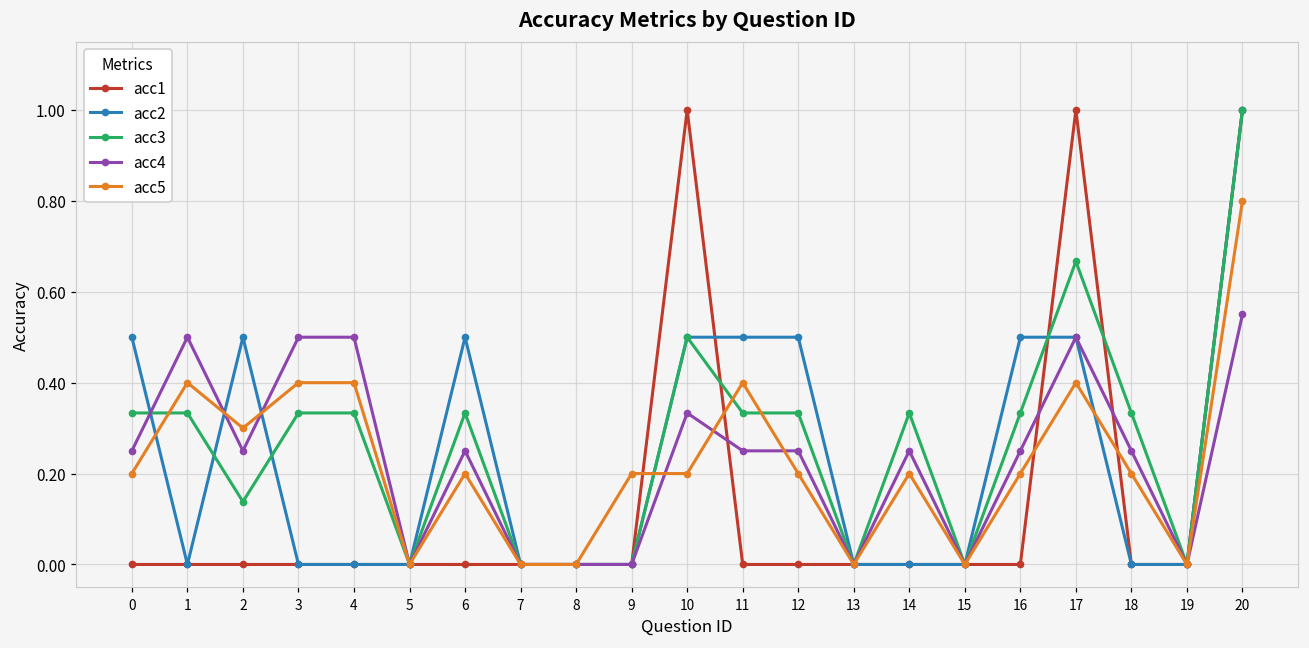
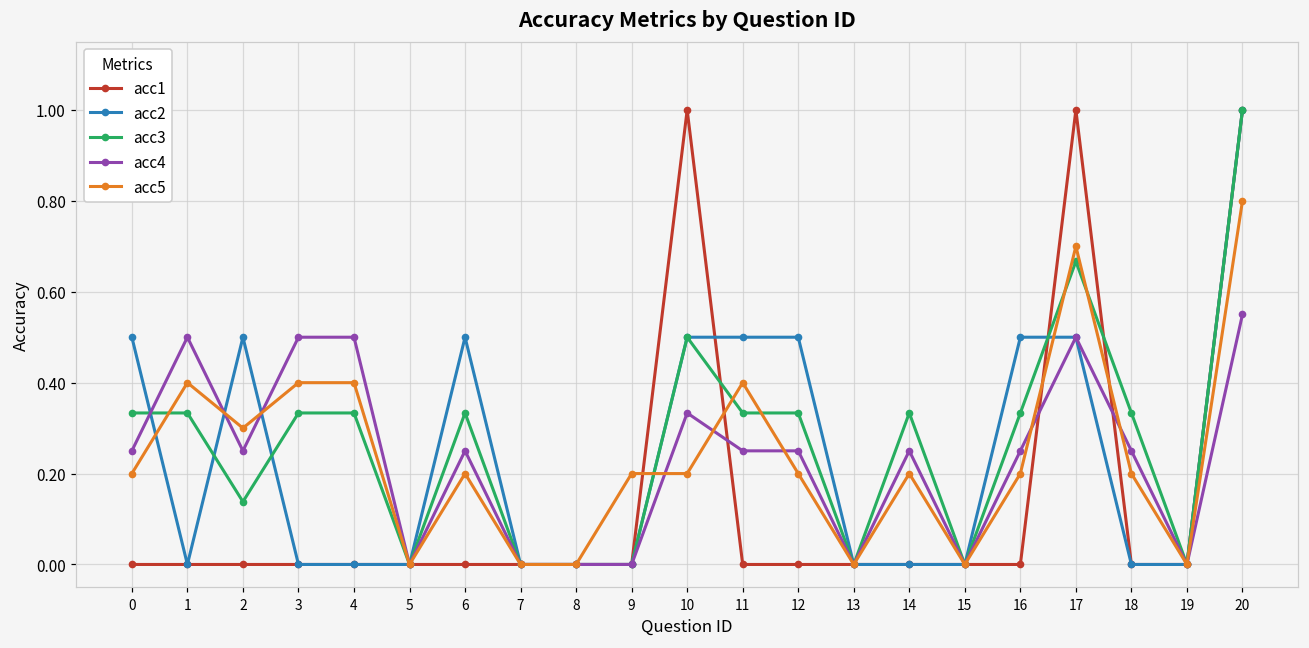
  {
    "acc1": {
      "0": 0.0,
      "2": 0.0,
      "6": 0.0,
      "10": 1.0,
      "11": 0.0,
      "12": 0.0,
      "16": 0.0,
      "17": 1.0
    },
    "acc2": {
      "0": 0.5,
      "2": 0.5,
      "6": 0.5,
      "11": 0.5,
      "12": 0.5,
      "16": 0.5
    },
    "acc3": {
      "0": 0.33,
      "1": 0.33,
      "2": 0.14,
      "3": 0.33,
      "4": 0.33,
      "6": 0.33,
      "11": 0.33,
      "12": 0.33,
      "14": 0.33,
      "16": 0.33,
      "17": 0.67,
      "18": 0.33
    },
    "acc4": {
      "0": 0.25,
      "1": 0.5,
      "2": 0.25,
      "3": 0.5,
      "4": 0.5,
      "6": 0.25,
      "10": 0.33,
      "11": 0.25,
      "12": 0.25,
      "14": 0.25,
      "16": 0.25,
      "18": 0.25,
      "20": 0.55
    },
    "acc5": {
      "0": 0.2,
      "1": 0.4,
      "2": 0.3,
      "3": 0.4,
      "4": 0.4,
      "6": 0.2,
      "9": 0.2,
      "10": 0.2,
      "11": 0.4,
      "12": 0.2,
      "14": 0.2,
      "16": 0.2,
-     "17": 0.4,
+     "17": 0.7,
      "18": 0.2,
      "20": 0.8
    }
  }
